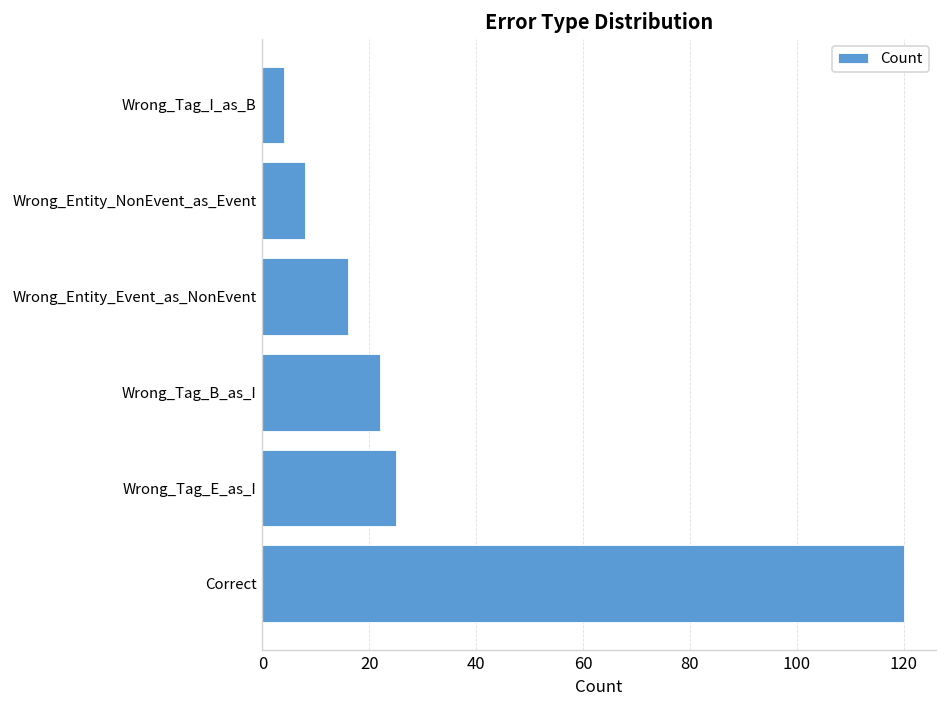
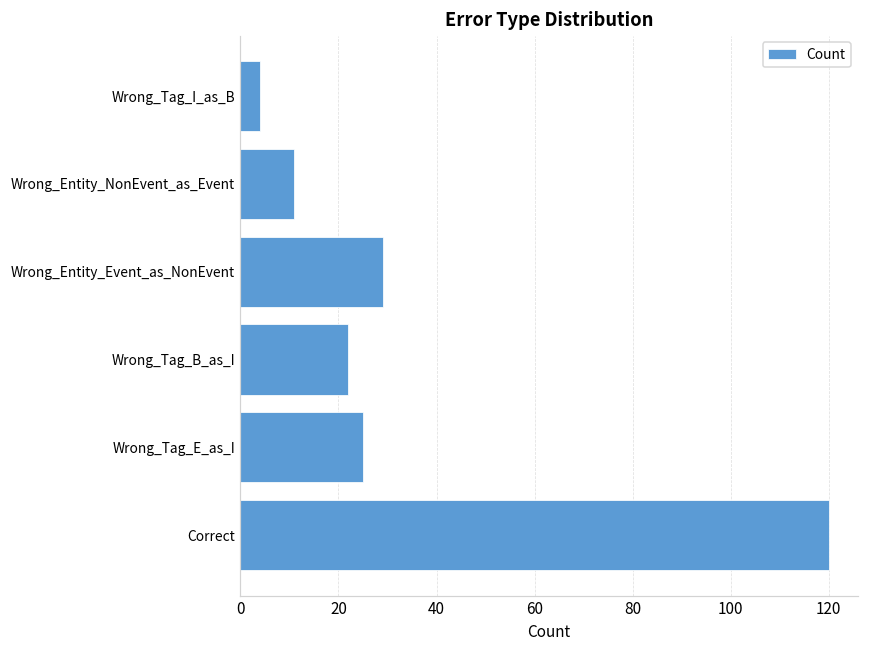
  {
    "Wrong_Tag_I_as_B": 4,
-   "Wrong_Entity_NonEvent_as_Event": 8,
-   "Wrong_Entity_Event_as_NonEvent": 16,
+   "Wrong_Entity_NonEvent_as_Event": 11,
+   "Wrong_Entity_Event_as_NonEvent": 29,
    "Wrong_Tag_B_as_I": 22,
    "Wrong_Tag_E_as_I": 25,
    "Correct": 120
  }
